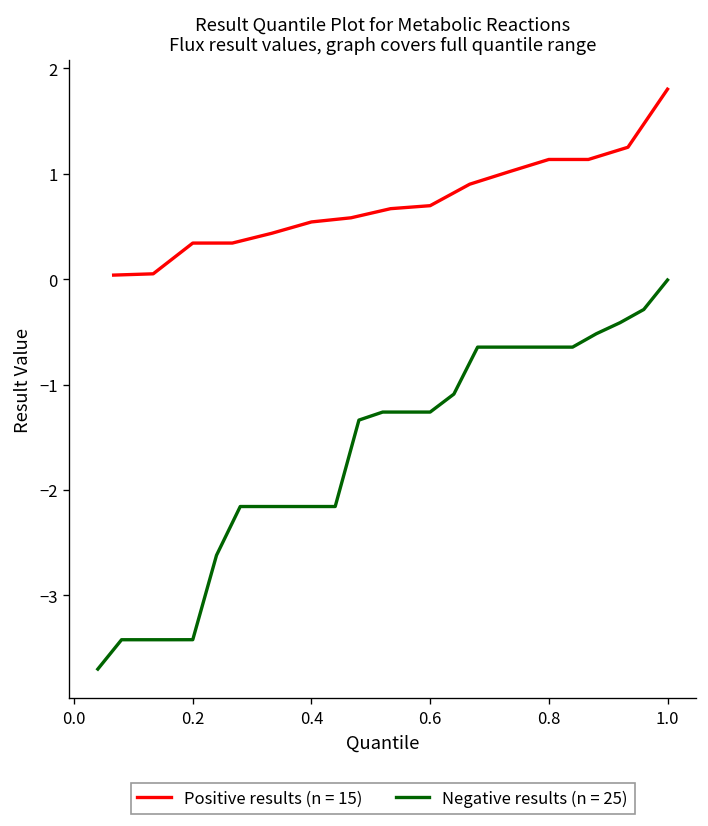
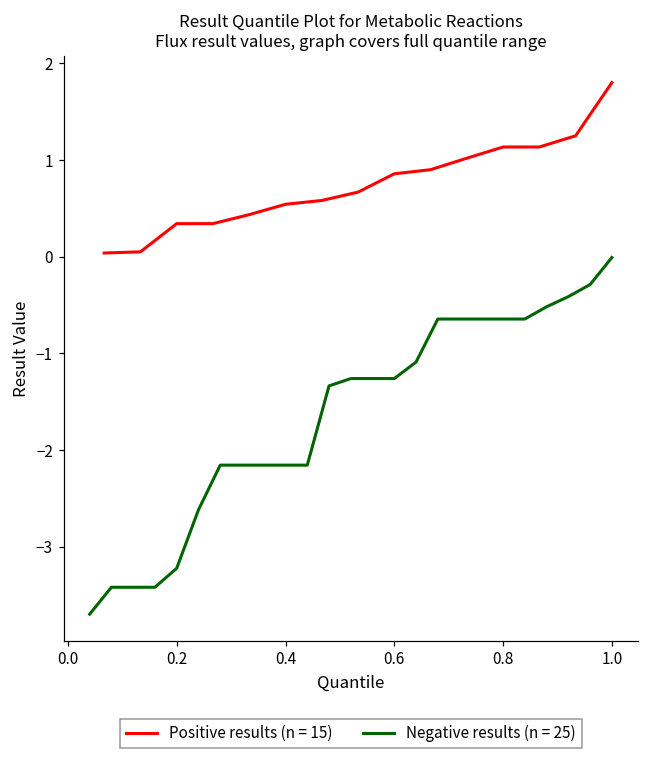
  {
    "Positive results (n = 15)": {
      "0.2": 0.3,
      "0.4": 0.5,
-     "0.6": 0.7,
+     "0.6": 0.9,
      "0.8": 1.1,
      "1.0": 1.8
    },
    "Negative results (n = 25)": {
-     "0.2": -3.4,
+     "0.2": -3.2,
      "0.4": -2.2,
      "0.6": -1.3,
      "0.8": -0.6,
      "1.0": 0.0
    }
  }
